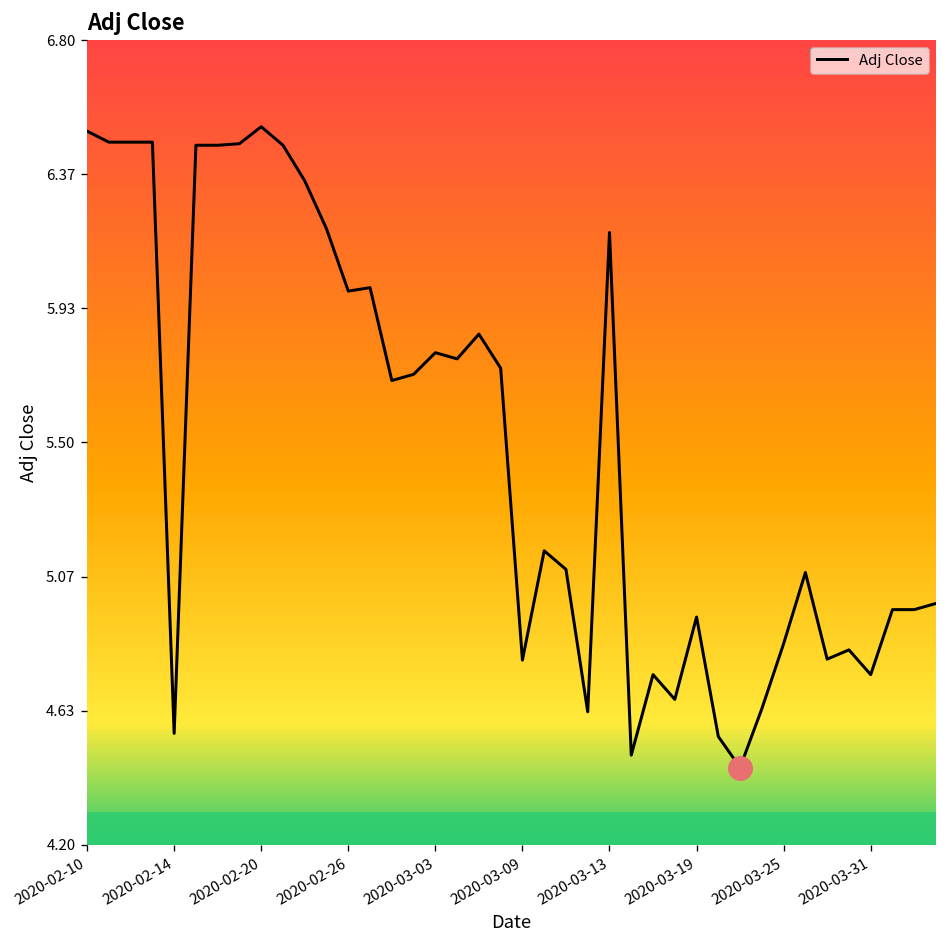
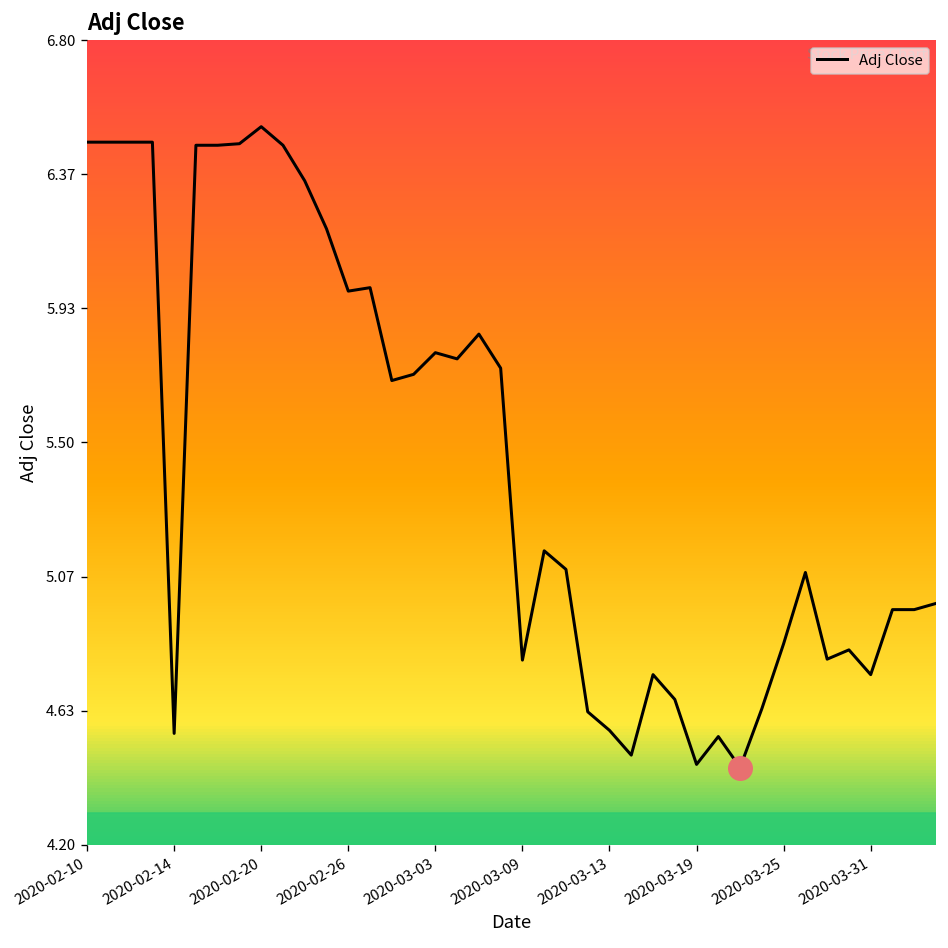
  {
    "Adj Close": {
-     "2020-02-10": 6.51,
+     "2020-02-10": 6.47,
      "2020-02-14": 4.56,
      "2020-02-20": 6.52,
      "2020-02-26": 5.99,
      "2020-03-03": 5.79,
      "2020-03-09": 4.80,
-     "2020-03-13": 6.18,
-     "2020-03-19": 4.94,
+     "2020-03-13": 4.57,
+     "2020-03-19": 4.46,
      "2020-03-25": 4.85,
      "2020-03-31": 4.75
    }
  }
